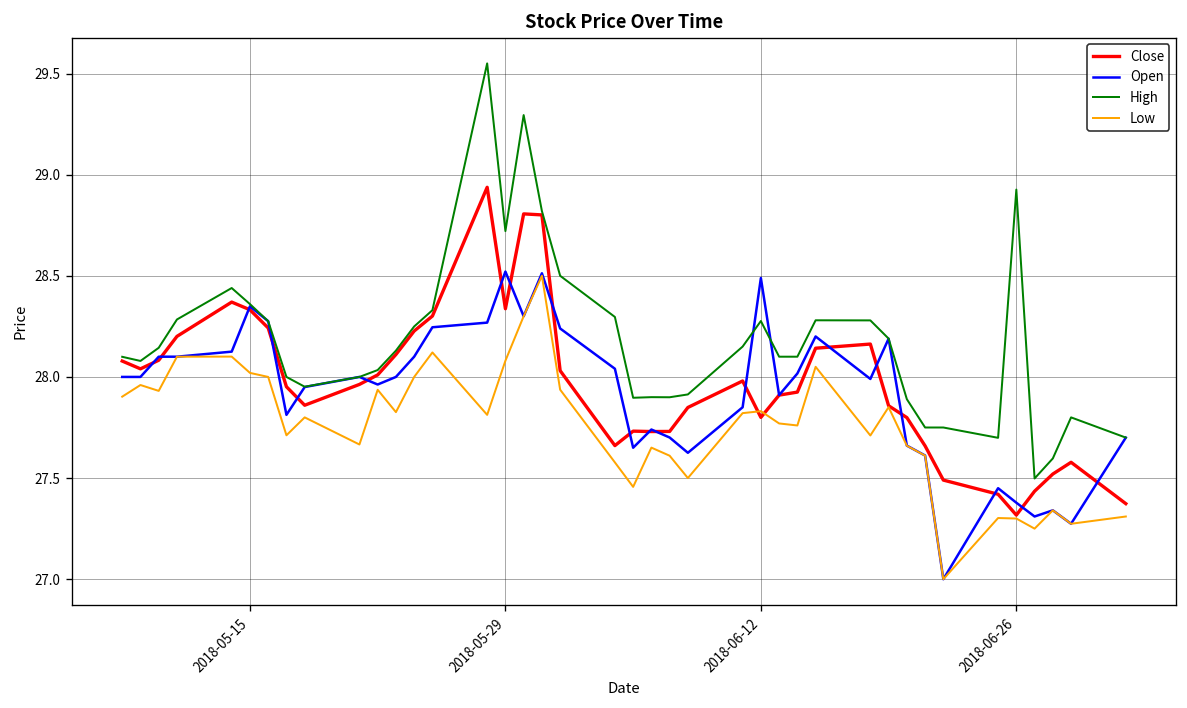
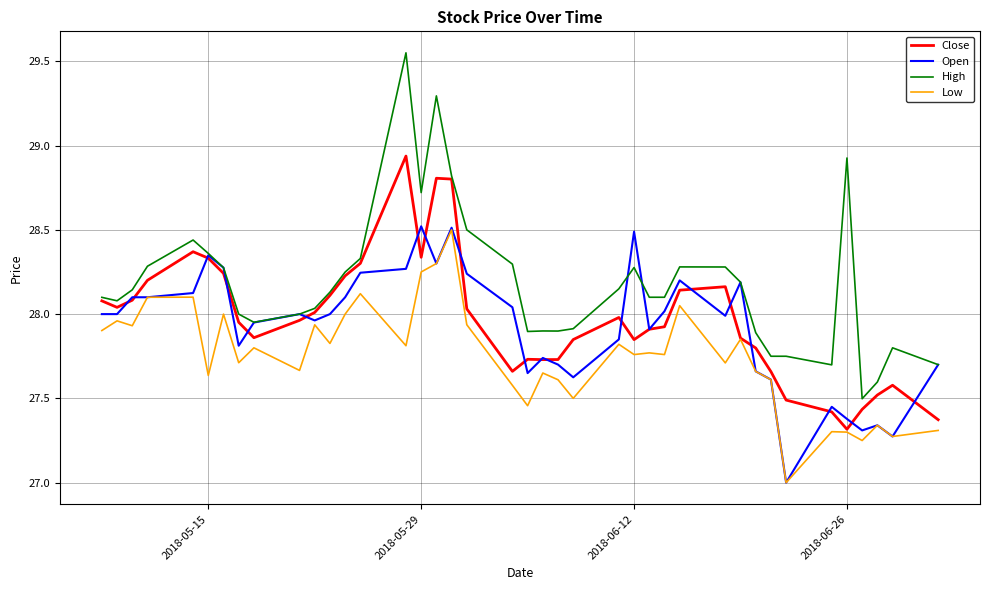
  {
    "Close": {
      "2018-05-15": 28.33,
      "2018-05-29": 28.34,
-     "2018-06-12": 27.80,
+     "2018-06-12": 27.85,
      "2018-06-26": 27.32
    },
    "Open": {
      "2018-05-29": 28.52,
      "2018-06-12": 28.49,
      "2018-06-26": 27.38
    },
    "High": {
      "2018-05-29": 28.72,
      "2018-06-12": 28.28,
      "2018-06-26": 28.93
    },
    "Low": {
-     "2018-05-15": 28.02,
-     "2018-05-29": 28.08,
-     "2018-06-12": 27.83,
+     "2018-05-15": 27.64,
+     "2018-05-29": 28.25,
+     "2018-06-12": 27.76,
      "2018-06-26": 27.30
    }
  }
